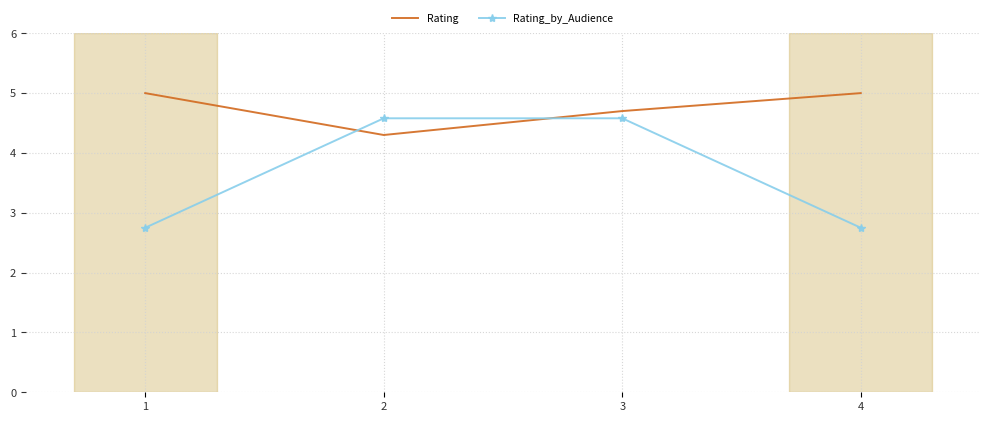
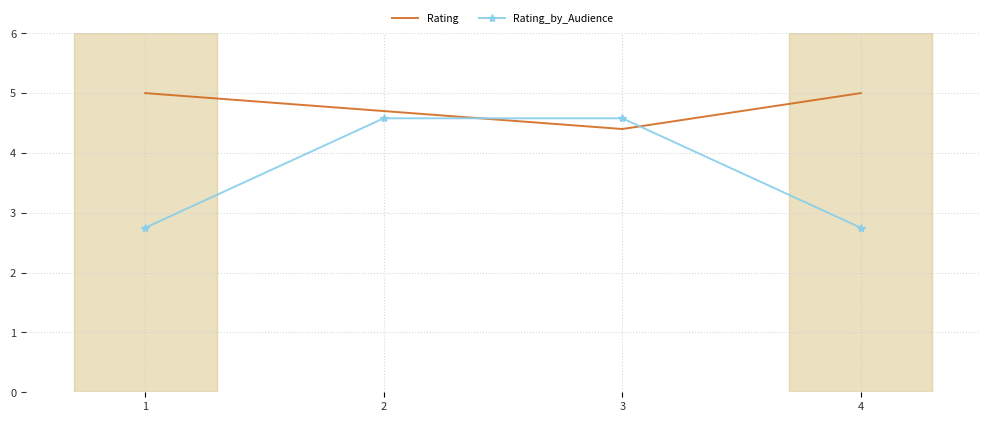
  {
    "Rating": {
      "1": 5.0,
-     "2": 4.3,
-     "3": 4.7,
+     "2": 4.7,
+     "3": 4.4,
      "4": 5.0
    },
    "Rating_by_Audience": {
      "1": 2.8,
      "2": 4.6,
      "3": 4.6,
      "4": 2.8
    }
  }
